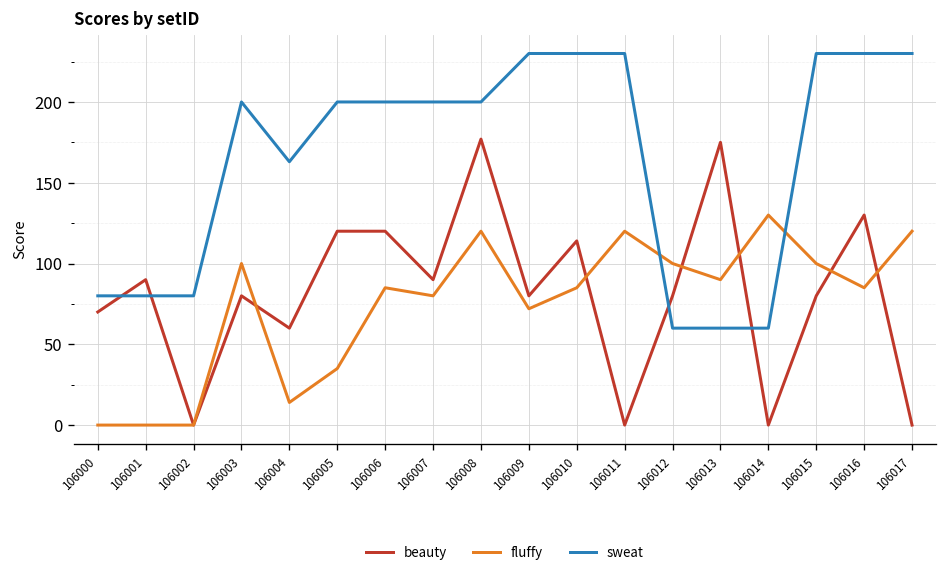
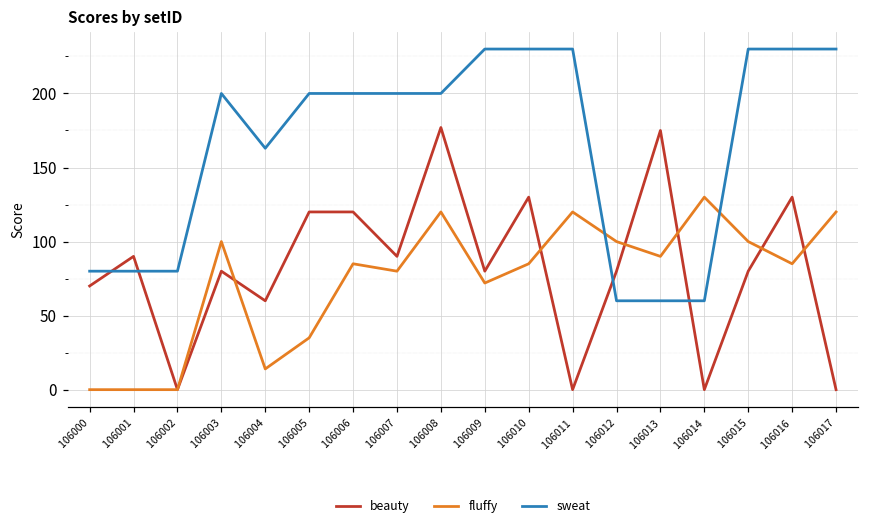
  {
    "beauty": {
      "106000": 70,
      "106001": 90,
      "106003": 80,
      "106004": 60,
      "106005": 120,
      "106006": 120,
      "106007": 90,
      "106008": 177,
      "106009": 80,
-     "106010": 114,
+     "106010": 130,
      "106011": 0,
      "106012": 80,
      "106013": 175,
      "106014": 0,
      "106015": 80,
      "106016": 130,
      "106017": 0
    },
    "fluffy": {
      "106000": 0,
      "106001": 0,
      "106003": 100,
      "106004": 14,
      "106005": 35,
      "106006": 85,
      "106007": 80,
      "106008": 120,
      "106009": 72,
      "106010": 85,
      "106011": 120,
      "106012": 100,
      "106013": 90,
      "106014": 130,
      "106015": 100,
      "106016": 85,
      "106017": 120
    },
    "sweat": {
      "106000": 80,
      "106001": 80,
      "106002": 80,
      "106003": 200,
      "106004": 163,
      "106005": 200,
      "106006": 200,
      "106007": 200,
      "106008": 200,
      "106009": 230,
      "106010": 230,
      "106011": 230,
      "106012": 60,
      "106013": 60,
      "106014": 60,
      "106015": 230,
      "106016": 230,
      "106017": 230
    }
  }
